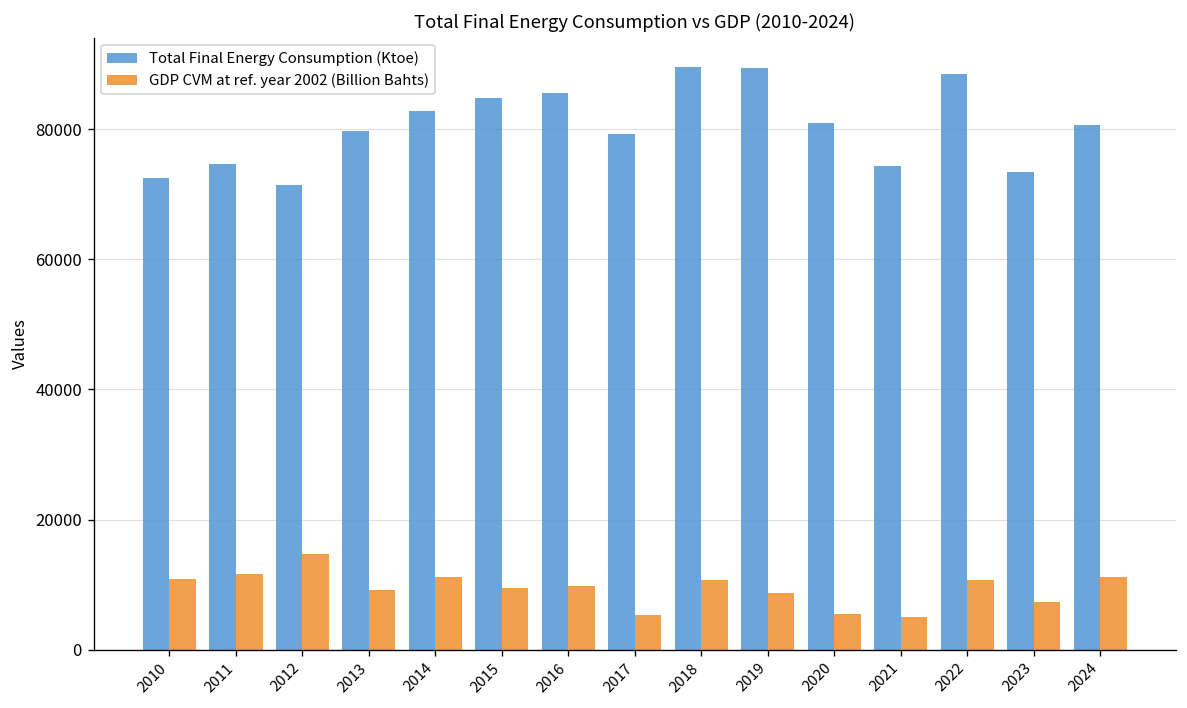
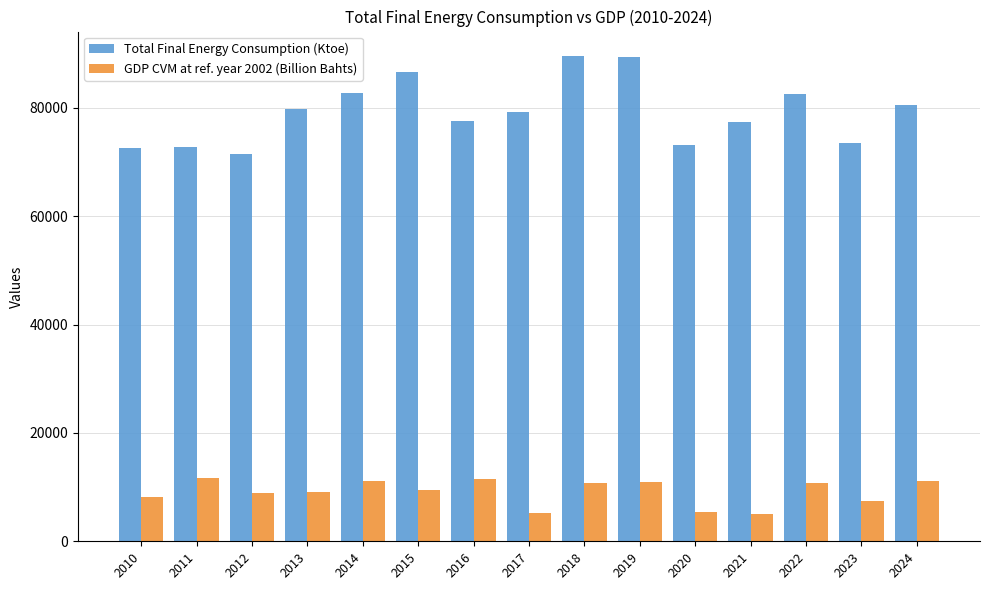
  {
    "Total Final Energy Consumption (Ktoe)": {
      "2010": 73000,
-     "2011": 75000,
+     "2011": 73000,
      "2012": 71000,
      "2013": 80000,
      "2014": 83000,
-     "2015": 85000,
-     "2016": 86000,
+     "2015": 87000,
+     "2016": 78000,
      "2017": 79000,
      "2018": 90000,
      "2019": 89000,
-     "2020": 81000,
-     "2021": 74000,
-     "2022": 88000,
+     "2020": 73000,
+     "2021": 77000,
+     "2022": 83000,
      "2023": 73000,
      "2024": 81000
    },
    "GDP CVM at ref. year 2002 (Billion Bahts)": {
-     "2010": 11000,
+     "2010": 8000,
      "2011": 12000,
-     "2012": 15000,
+     "2012": 9000,
      "2013": 9000,
      "2014": 11000,
      "2015": 10000,
-     "2016": 10000,
+     "2016": 11000,
      "2017": 5000,
      "2018": 11000,
-     "2019": 9000,
+     "2019": 11000,
      "2020": 5000,
      "2021": 5000,
      "2022": 11000,
      "2023": 7000,
      "2024": 11000
    }
  }
